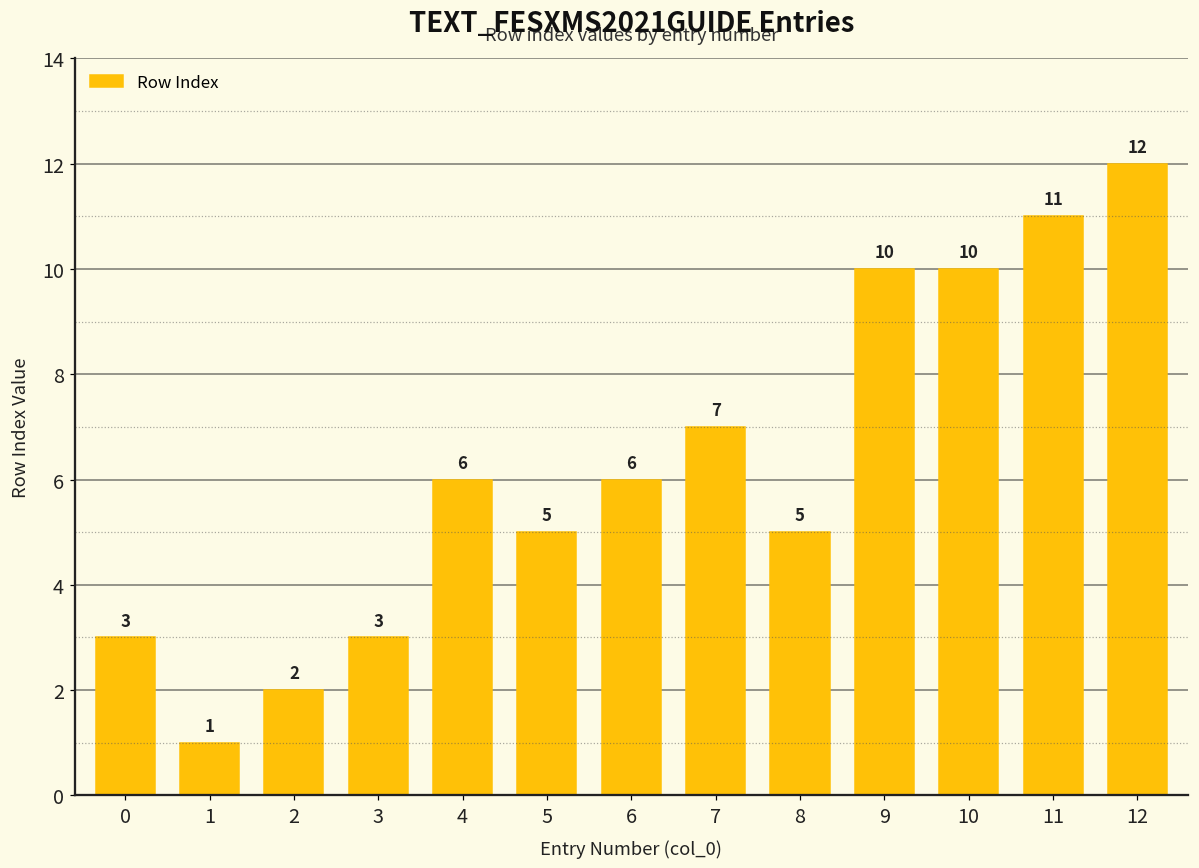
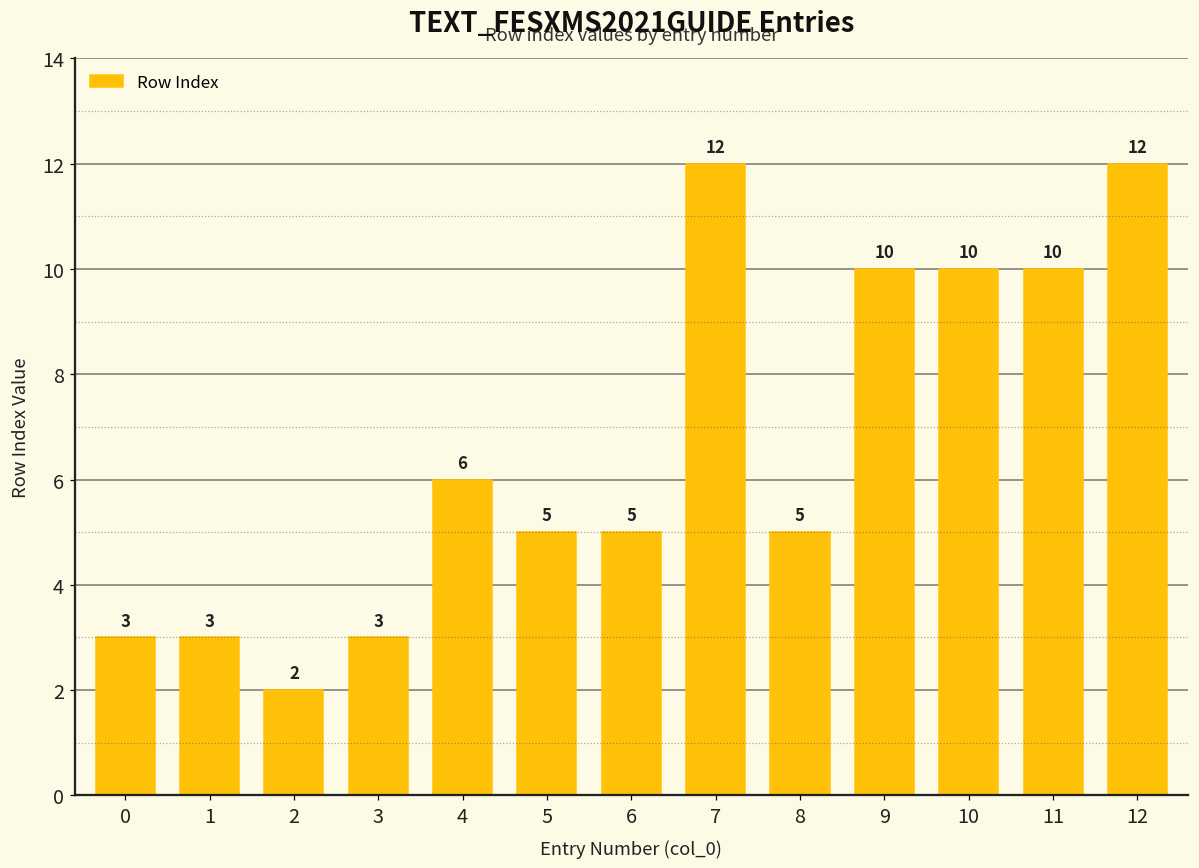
  {
    "0": 3,
-   "1": 1,
+   "1": 3,
    "2": 2,
    "3": 3,
    "4": 6,
    "5": 5,
-   "6": 6,
-   "7": 7,
+   "6": 5,
+   "7": 12,
    "8": 5,
    "9": 10,
    "10": 10,
-   "11": 11,
+   "11": 10,
    "12": 12
  }
